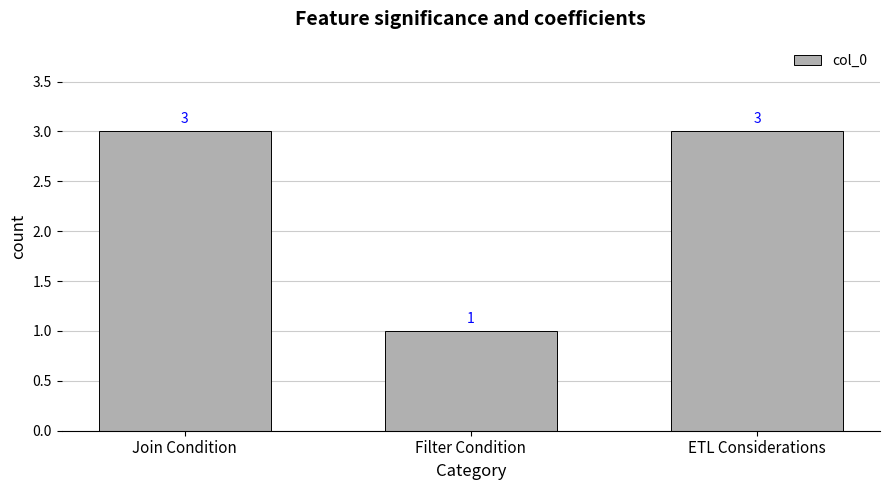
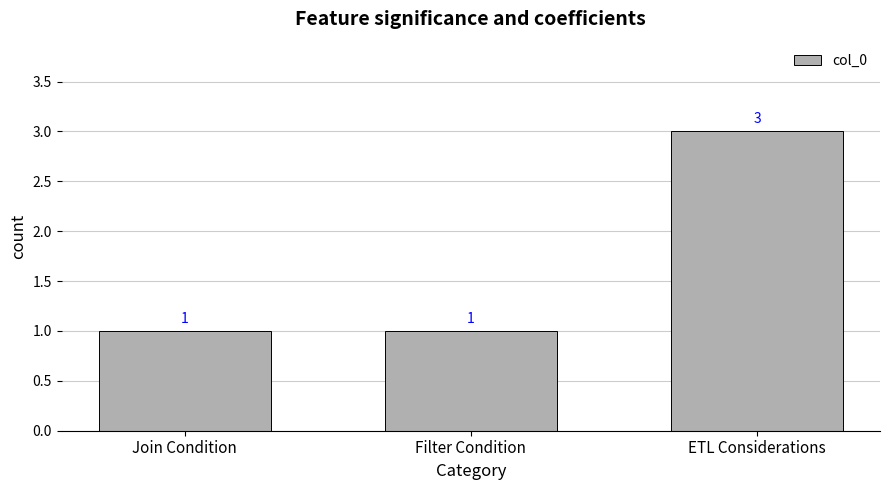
  {
-   "Join Condition": 3,
+   "Join Condition": 1,
    "Filter Condition": 1,
    "ETL Considerations": 3
  }
